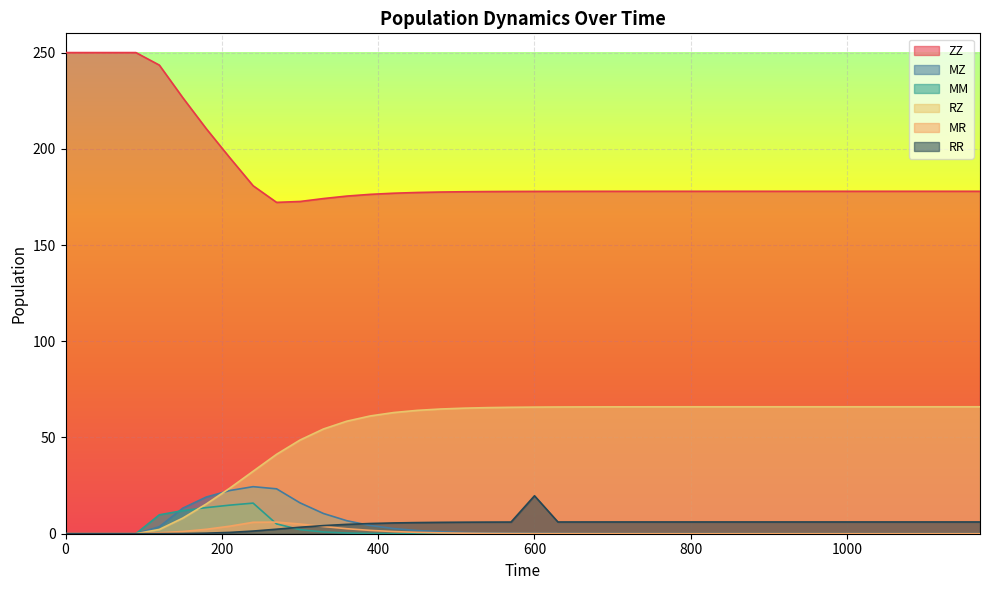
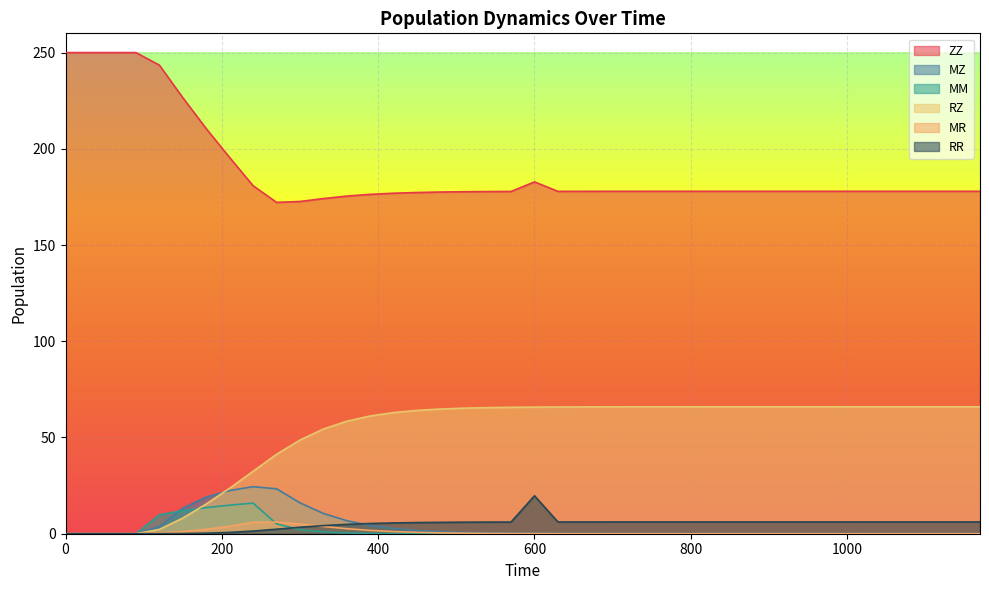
  {
    "ZZ": {
      "0": 250,
-     "600": 178
+     "600": 183
    },
    "RR": {
      "600": 20
    }
  }
